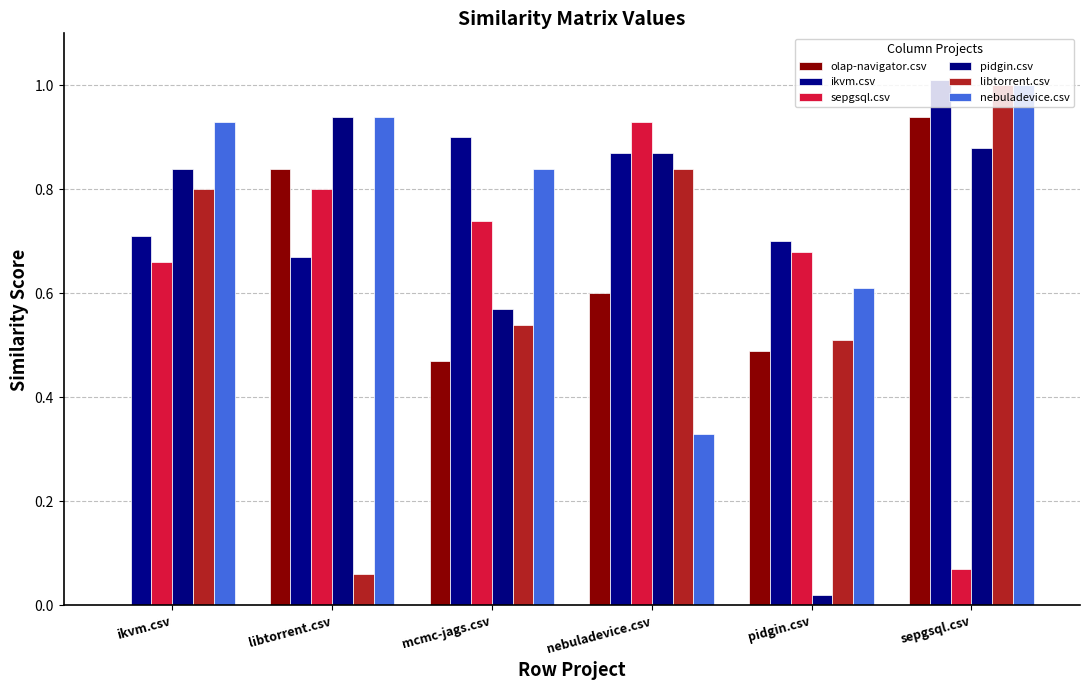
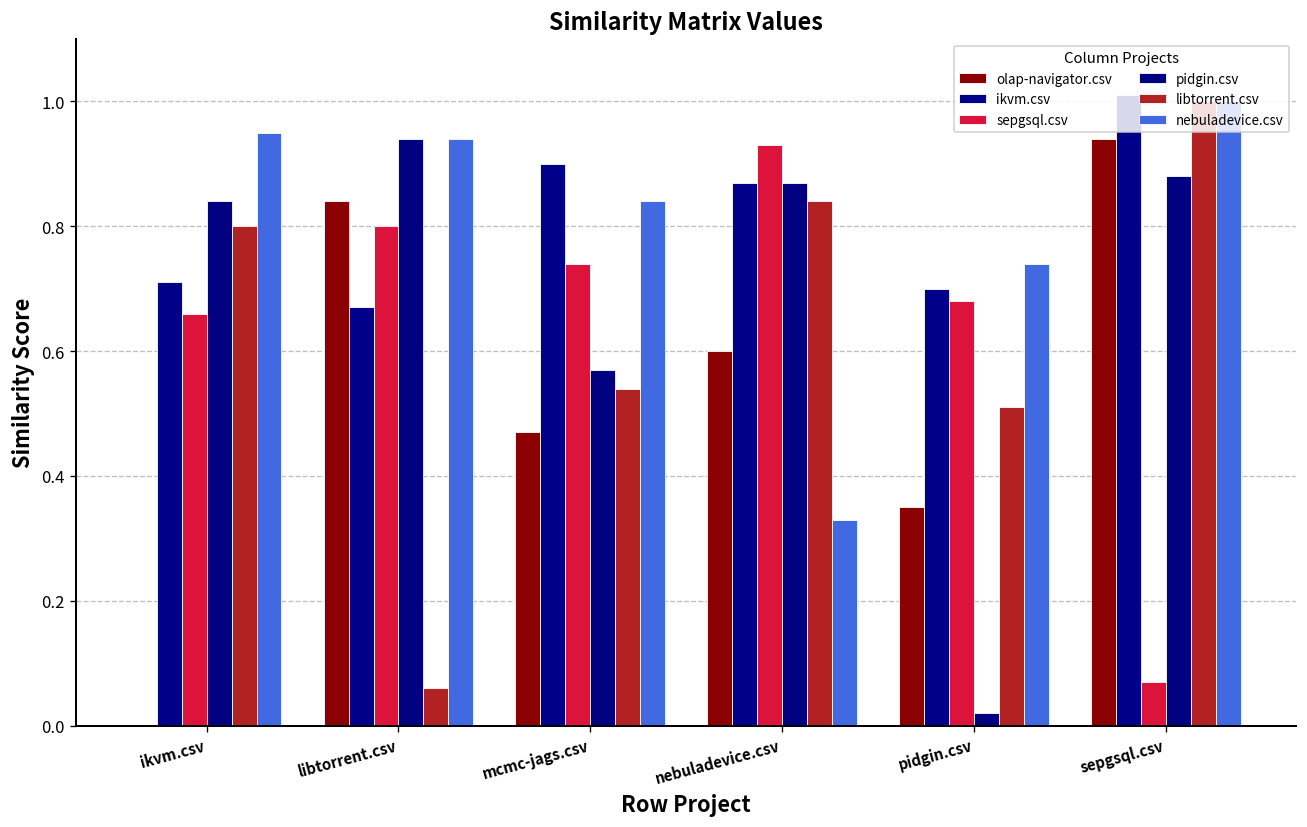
  {
    "olap-navigator.csv": {
      "ikvm.csv": 0.00,
      "libtorrent.csv": 0.84,
      "mcmc-jags.csv": 0.47,
      "nebuladevice.csv": 0.60,
-     "pidgin.csv": 0.49,
+     "pidgin.csv": 0.35,
      "sepgsql.csv": 0.94
    },
    "nebuladevice.csv": {
-     "ikvm.csv": 0.93,
+     "ikvm.csv": 0.95,
      "libtorrent.csv": 0.94,
      "mcmc-jags.csv": 0.84,
      "nebuladevice.csv": 0.33,
-     "pidgin.csv": 0.61
+     "pidgin.csv": 0.74
    }
  }
